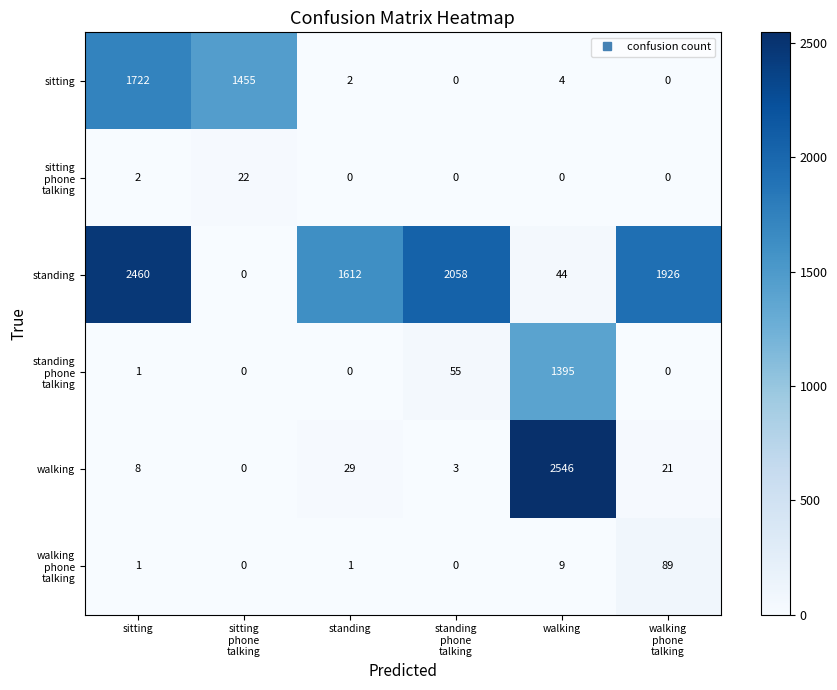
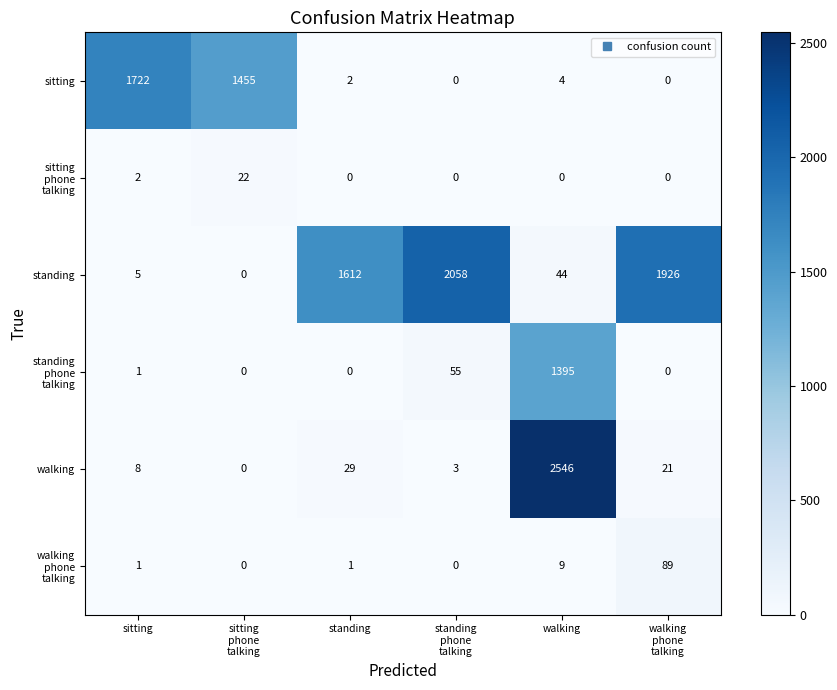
  {
    "sitting": {
      "sitting": 1722,
      "sitting phone talking": 1455,
      "standing": 2,
      "standing phone talking": 0,
      "walking": 4,
      "walking phone talking": 0
    },
    "sitting phone talking": {
      "sitting": 2,
      "sitting phone talking": 22,
      "standing": 0,
      "standing phone talking": 0,
      "walking": 0,
      "walking phone talking": 0
    },
    "standing": {
-     "sitting": 2460,
+     "sitting": 5,
      "sitting phone talking": 0,
      "standing": 1612,
      "standing phone talking": 2058,
      "walking": 44,
      "walking phone talking": 1926
    },
    "standing phone talking": {
      "sitting": 1,
      "sitting phone talking": 0,
      "standing": 0,
      "standing phone talking": 55,
      "walking": 1395,
      "walking phone talking": 0
    },
    "walking": {
      "sitting": 8,
      "sitting phone talking": 0,
      "standing": 29,
      "standing phone talking": 3,
      "walking": 2546,
      "walking phone talking": 21
    },
    "walking phone talking": {
      "sitting": 1,
      "sitting phone talking": 0,
      "standing": 1,
      "standing phone talking": 0,
      "walking": 9,
      "walking phone talking": 89
    }
  }
